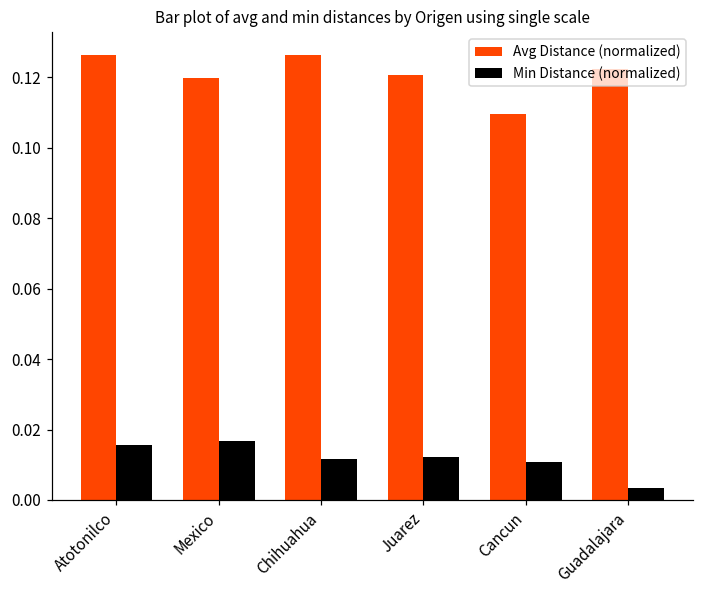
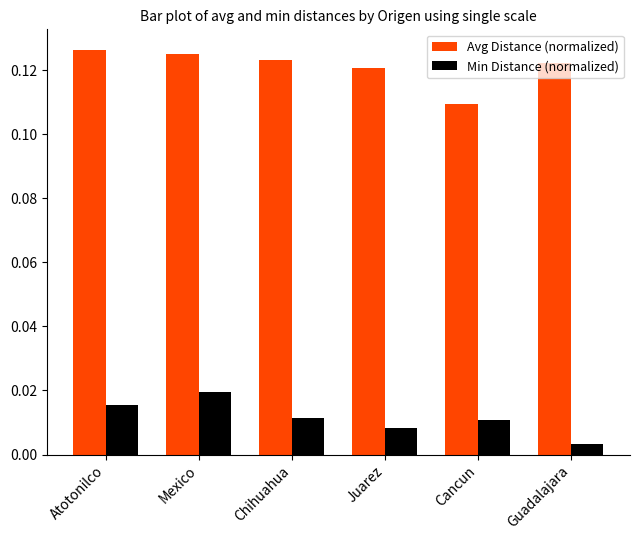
  {
    "Avg Distance (normalized)": {
      "Atotonilco": 0.127,
-     "Mexico": 0.120,
-     "Chihuahua": 0.126,
+     "Mexico": 0.125,
+     "Chihuahua": 0.123,
      "Juarez": 0.121,
      "Cancun": 0.110
    },
    "Min Distance (normalized)": {
      "Atotonilco": 0.016,
-     "Mexico": 0.017,
+     "Mexico": 0.019,
      "Chihuahua": 0.012,
-     "Juarez": 0.012,
+     "Juarez": 0.008,
      "Cancun": 0.011,
      "Guadalajara": 0.003
    }
  }
